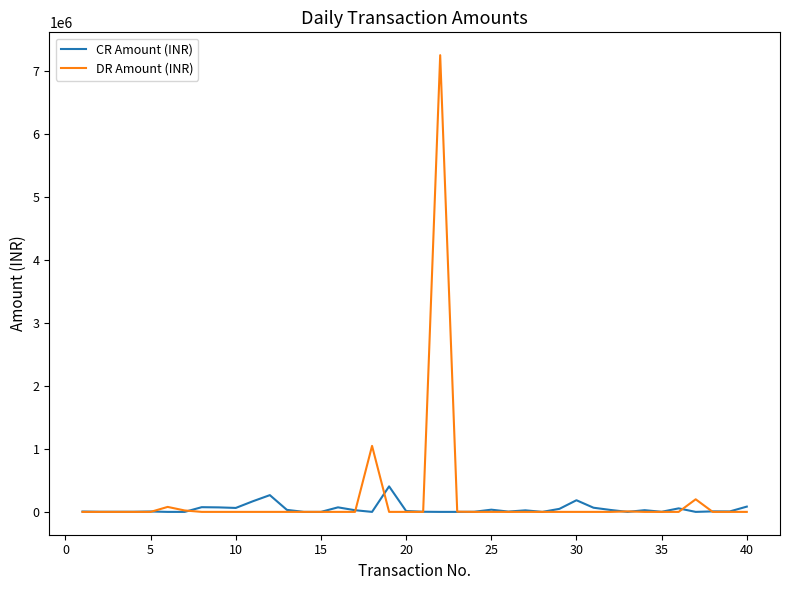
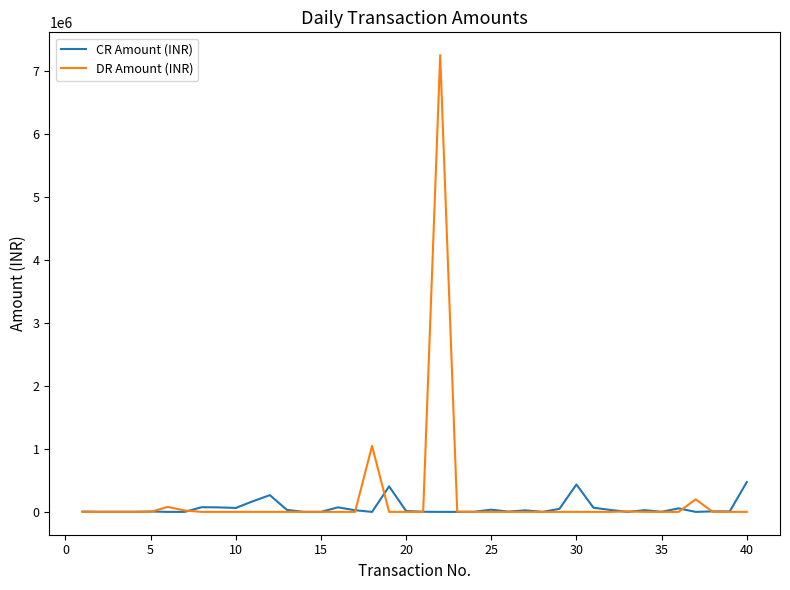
  {
    "CR Amount (INR)": {
      "10": 100000,
-     "30": 200000,
-     "40": 100000
+     "30": 400000,
+     "40": 500000
    },
    "DR Amount (INR)": {
      "10": 0,
      "30": 0,
      "40": 0
    }
  }
